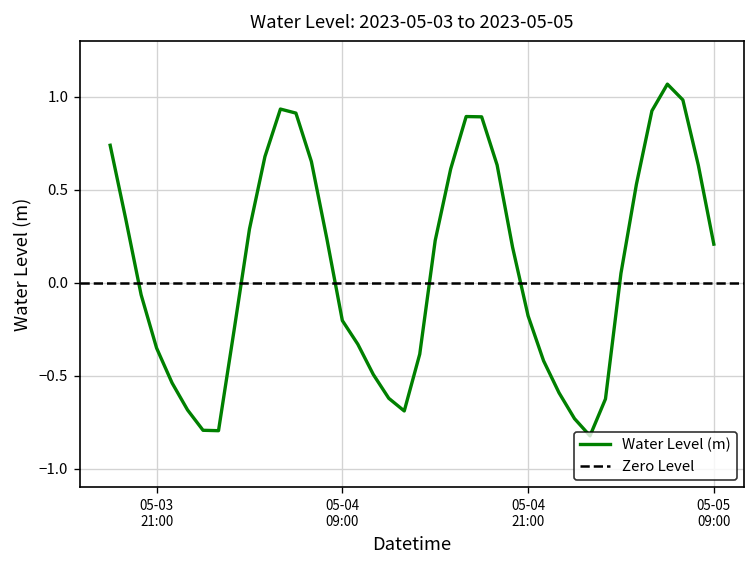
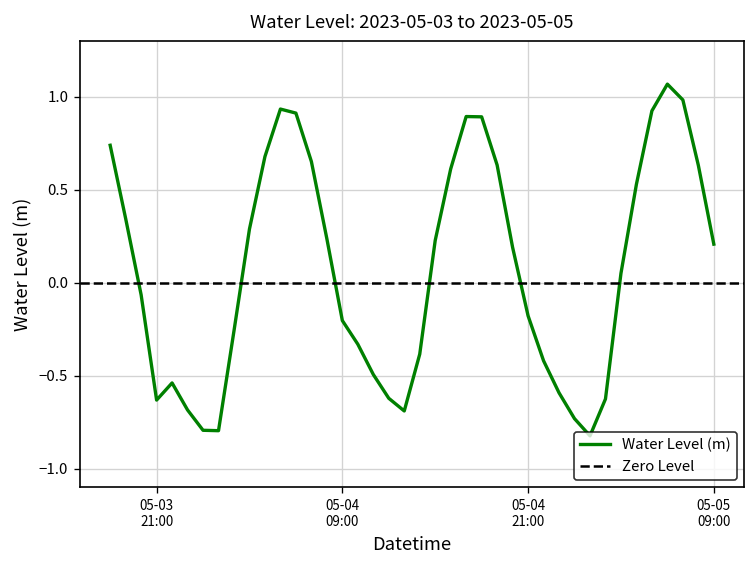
  {
-   "05-03 21:00": -0.35,
+   "05-03 21:00": -0.63,
    "05-04 09:00": -0.20,
    "05-04 21:00": -0.18,
    "05-05 09:00": 0.21
  }
